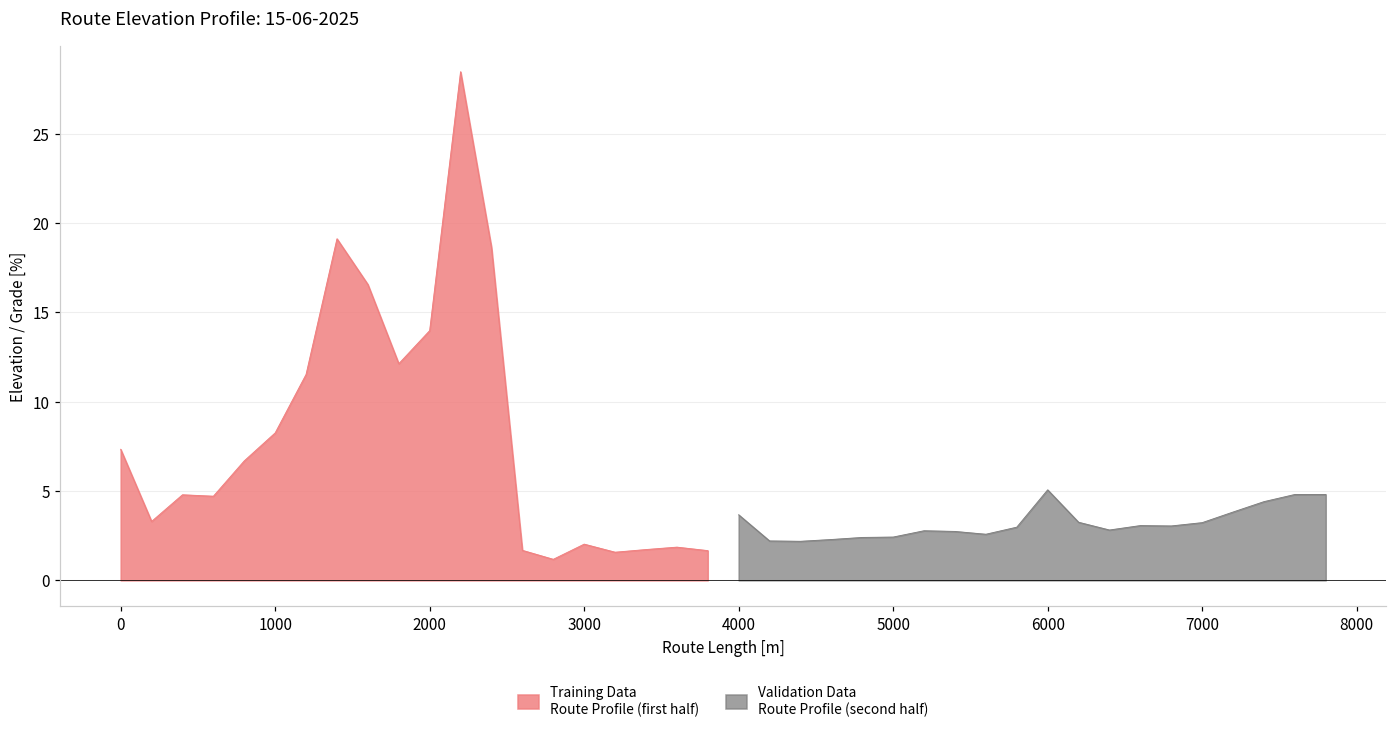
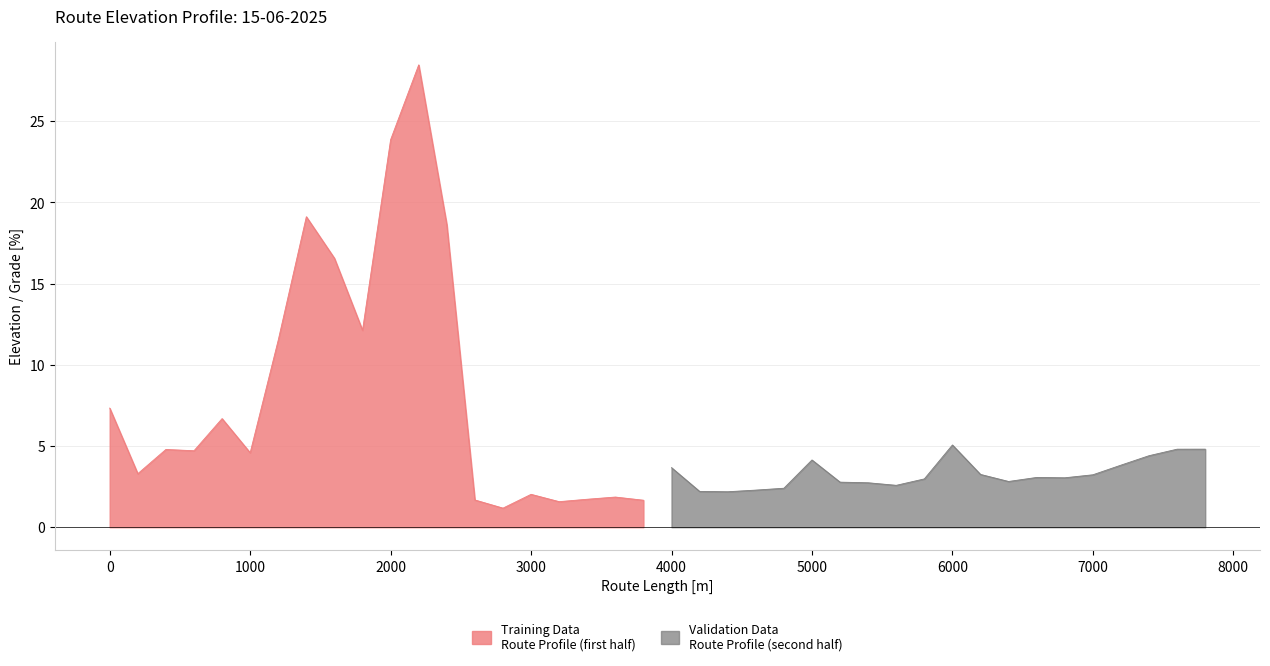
  {
    "Training Data Route Profile (first half)": {
      "0": 7.3,
-     "1000": 8.3,
-     "2000": 14.0,
+     "1000": 4.6,
+     "2000": 23.9,
      "3000": 2.0
    },
    "Validation Data Route Profile (second half)": {
      "4000": 3.7,
-     "5000": 2.4,
+     "5000": 4.1,
      "6000": 5.1,
      "7000": 3.2
    }
  }
